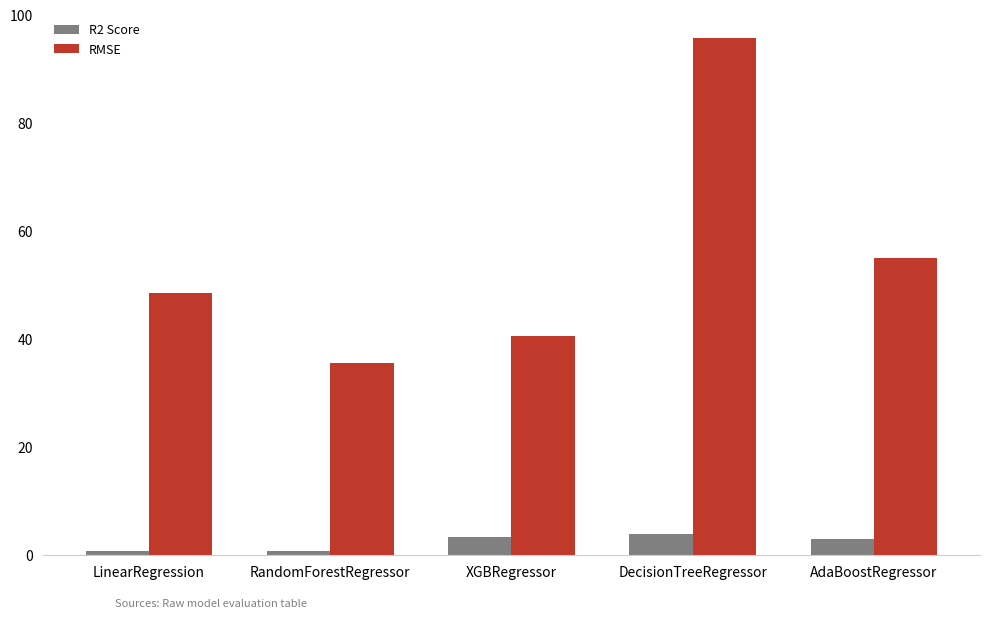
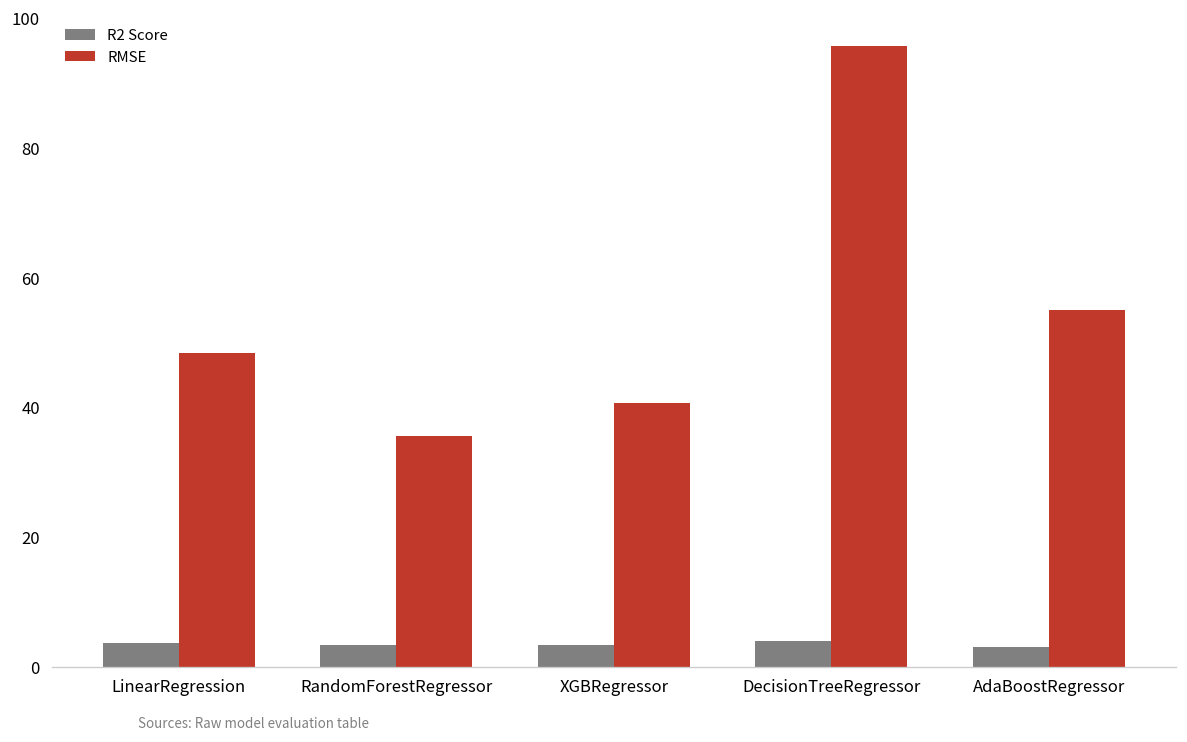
  {
    "R2 Score": {
-     "LinearRegression": 1,
-     "RandomForestRegressor": 1,
+     "LinearRegression": 4,
+     "RandomForestRegressor": 3,
      "XGBRegressor": 3,
      "DecisionTreeRegressor": 4,
      "AdaBoostRegressor": 3
    },
    "RMSE": {
      "LinearRegression": 48,
      "RandomForestRegressor": 36,
      "XGBRegressor": 41,
      "DecisionTreeRegressor": 96,
      "AdaBoostRegressor": 55
    }
  }
